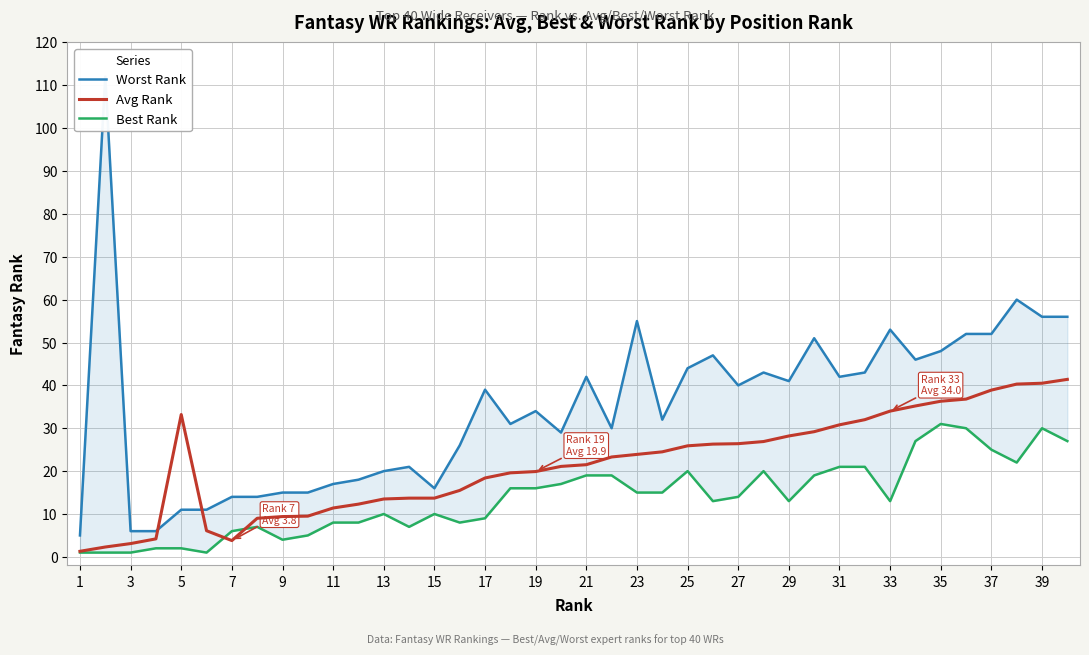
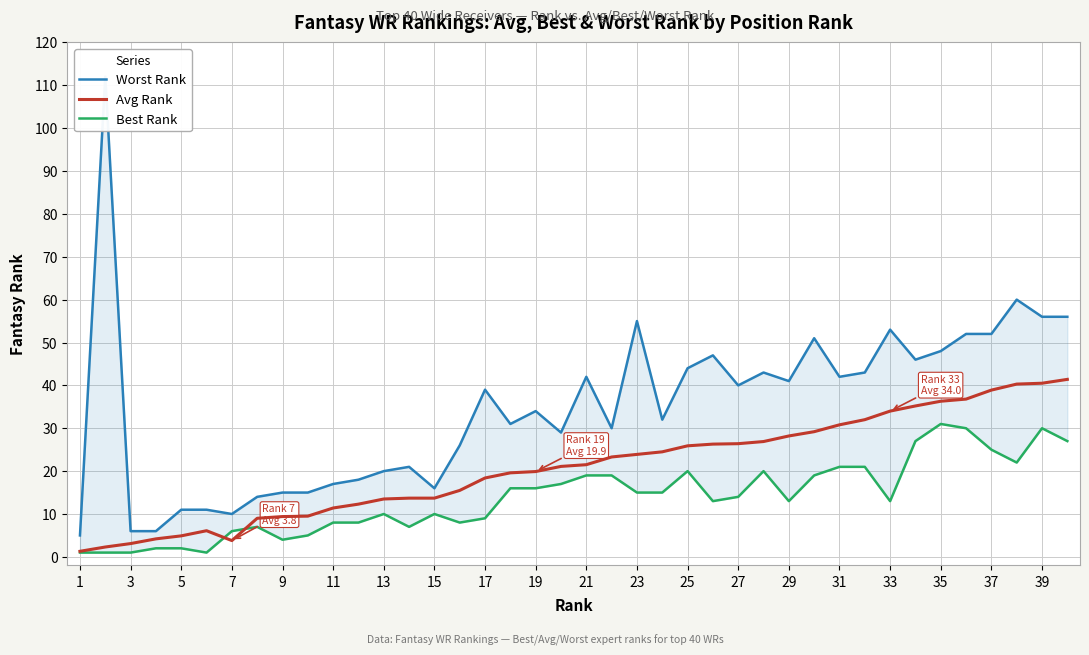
  {
    "Worst Rank": {
      "1": 5,
      "3": 6,
      "5": 11,
-     "7": 14,
+     "7": 10,
      "9": 15,
      "11": 17,
      "13": 20,
      "15": 16,
      "17": 39,
      "19": 34,
      "21": 42,
      "23": 55,
      "25": 44,
      "27": 40,
      "29": 41,
      "31": 42,
      "33": 53,
      "35": 48,
      "37": 52,
      "39": 56
    },
    "Avg Rank": {
      "3": 3,
-     "5": 33,
+     "5": 5,
      "11": 11,
      "13": 14,
      "15": 14,
      "17": 18,
      "19": 20,
      "23": 24,
      "25": 26,
      "27": 26,
      "29": 28,
      "31": 31,
      "33": 34,
      "37": 39,
      "39": 41
    },
    "Best Rank": {
      "3": 1,
      "5": 2,
      "7": 6,
      "9": 4,
      "11": 8,
      "13": 10,
      "15": 10,
      "17": 9,
      "19": 16,
      "23": 15,
      "25": 20,
      "27": 14,
      "29": 13,
      "31": 21,
      "33": 13,
      "35": 31,
      "37": 25,
      "39": 30
    }
  }
